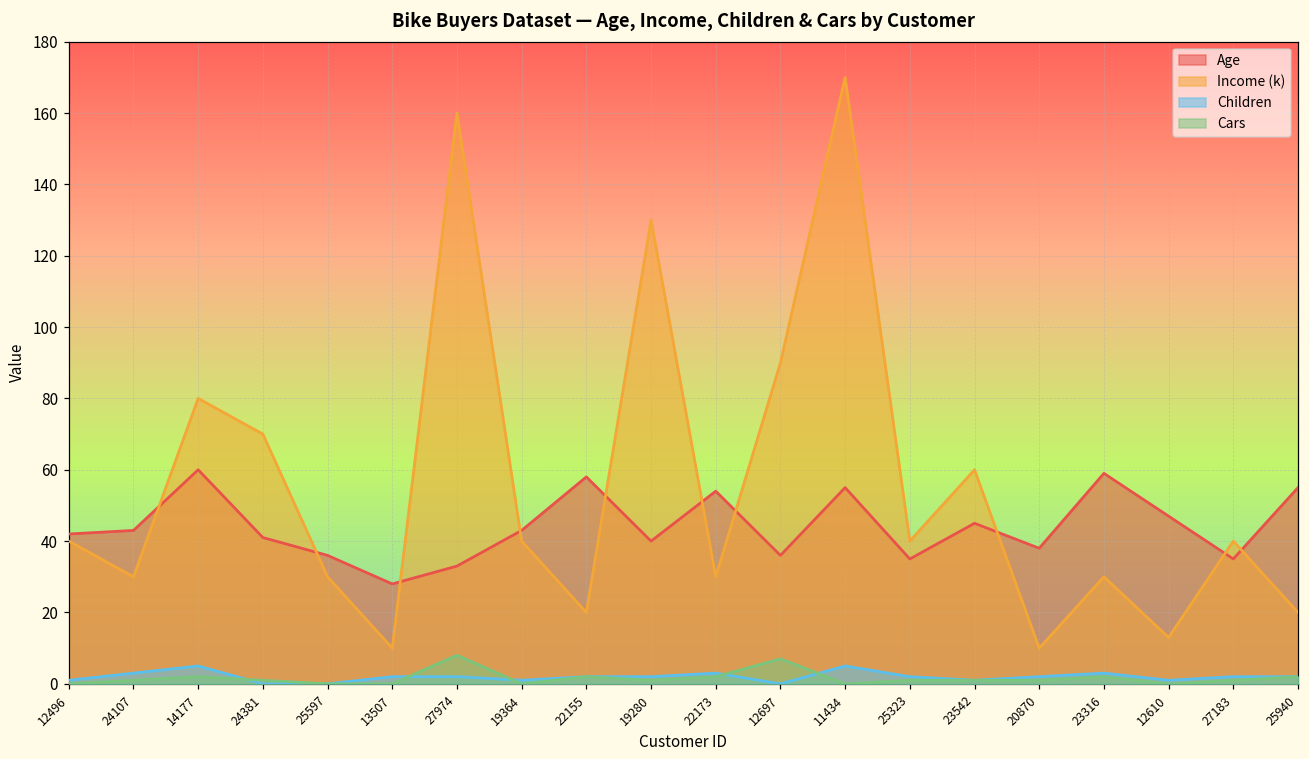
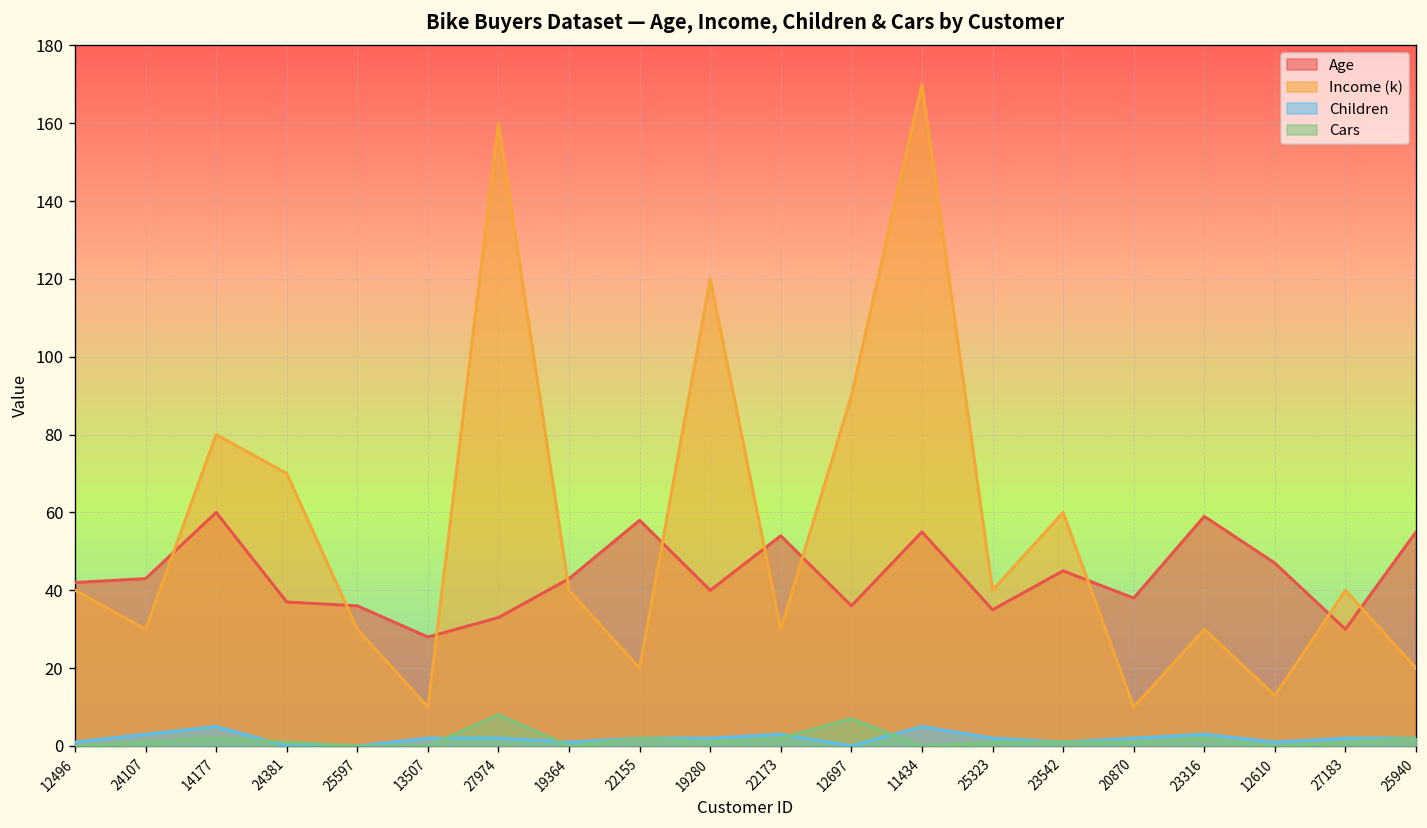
  {
    "Age": {
      "12496": 42,
      "24107": 43,
      "14177": 60,
-     "24381": 41,
+     "24381": 37,
      "25597": 36,
      "13507": 28,
      "27974": 33,
      "19364": 43,
      "22155": 58,
      "19280": 40,
      "22173": 54,
      "12697": 36,
      "11434": 55,
      "25323": 35,
      "23542": 45,
      "20870": 38,
      "23316": 59,
      "12610": 47,
-     "27183": 35,
+     "27183": 30,
      "25940": 55
    },
    "Income (k)": {
      "12496": 40,
      "24107": 30,
      "14177": 80,
      "24381": 70,
      "25597": 30,
      "13507": 10,
      "27974": 160,
      "19364": 40,
      "22155": 20,
-     "19280": 130,
+     "19280": 120,
      "22173": 30,
      "12697": 90,
      "11434": 170,
      "25323": 40,
      "23542": 60,
      "20870": 10,
      "23316": 30,
      "12610": 13,
      "27183": 40,
      "25940": 20
    },
    "Children": {
      "12496": 1,
      "24107": 3,
      "14177": 5,
      "24381": 0,
      "13507": 2,
      "27974": 2,
      "19364": 1,
      "19280": 2,
      "22173": 3,
      "12697": 0,
      "11434": 5,
      "25323": 2,
      "20870": 2,
      "23316": 3,
      "12610": 1,
      "27183": 2
    },
    "Cars": {
      "12496": 0,
      "24107": 1,
      "14177": 2,
      "24381": 1,
      "13507": 0,
      "27974": 8,
      "19364": 0,
      "19280": 1,
      "22173": 2,
      "12697": 7,
      "11434": 0,
      "25323": 1,
      "20870": 1,
      "23316": 2,
      "12610": 0,
      "27183": 1
    }
  }
